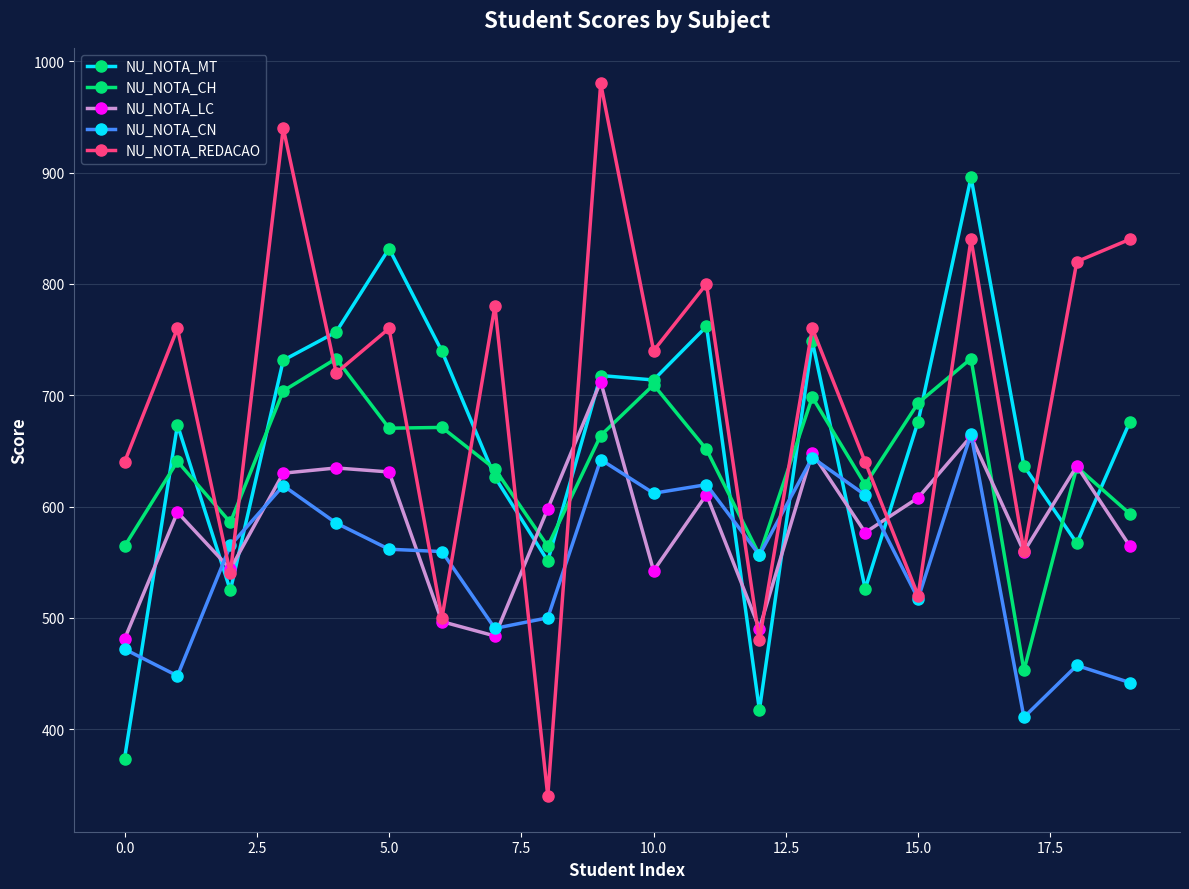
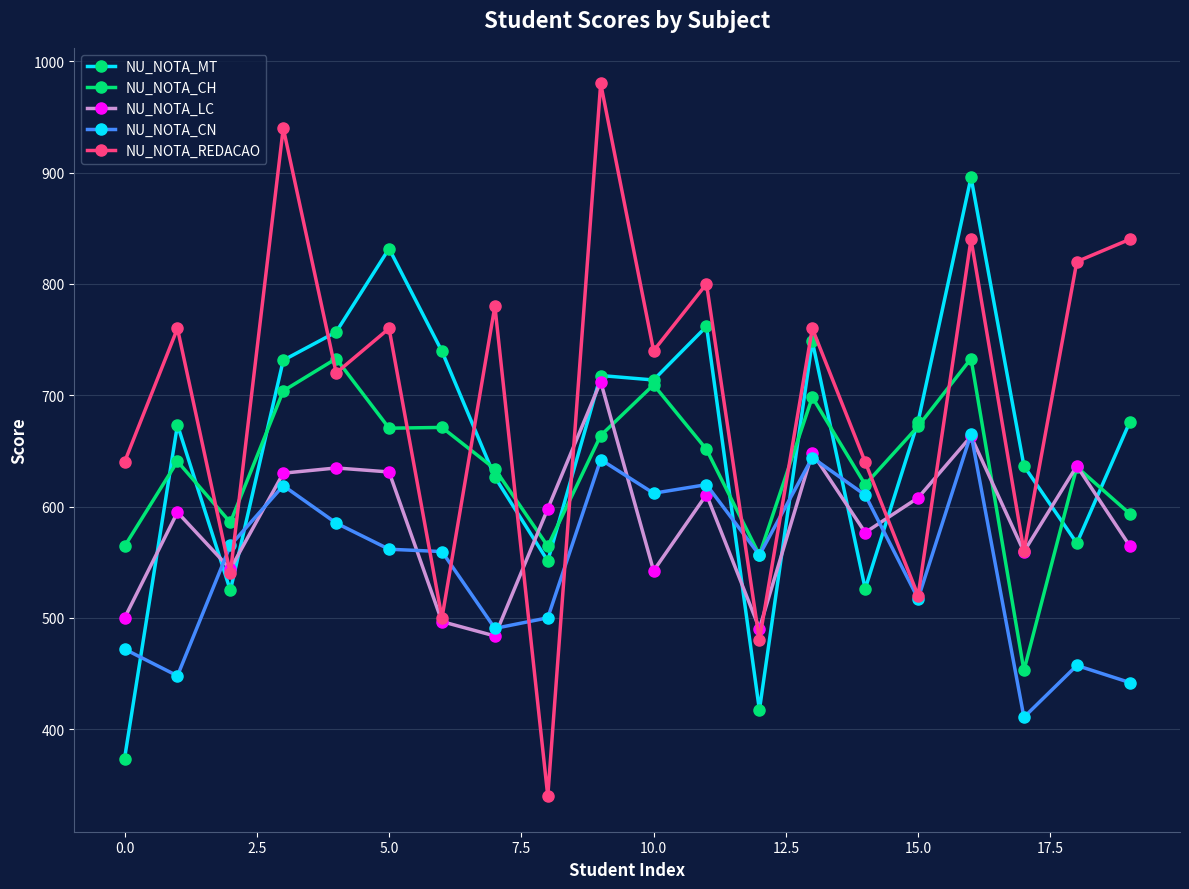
  {
    "NU_NOTA_MT": {
      "0.0": 374,
      "5.0": 832,
      "10.0": 714,
      "15.0": 676
    },
    "NU_NOTA_CH": {
      "0.0": 564,
      "5.0": 670,
      "10.0": 709,
-     "15.0": 693
+     "15.0": 672
    },
    "NU_NOTA_LC": {
-     "0.0": 481,
+     "0.0": 500,
      "5.0": 631,
      "10.0": 542,
      "15.0": 608
    },
    "NU_NOTA_CN": {
      "0.0": 472,
      "5.0": 562,
      "10.0": 612,
      "15.0": 517
    },
    "NU_NOTA_REDACAO": {
      "0.0": 640,
      "5.0": 760,
      "10.0": 740,
      "15.0": 520
    }
  }
